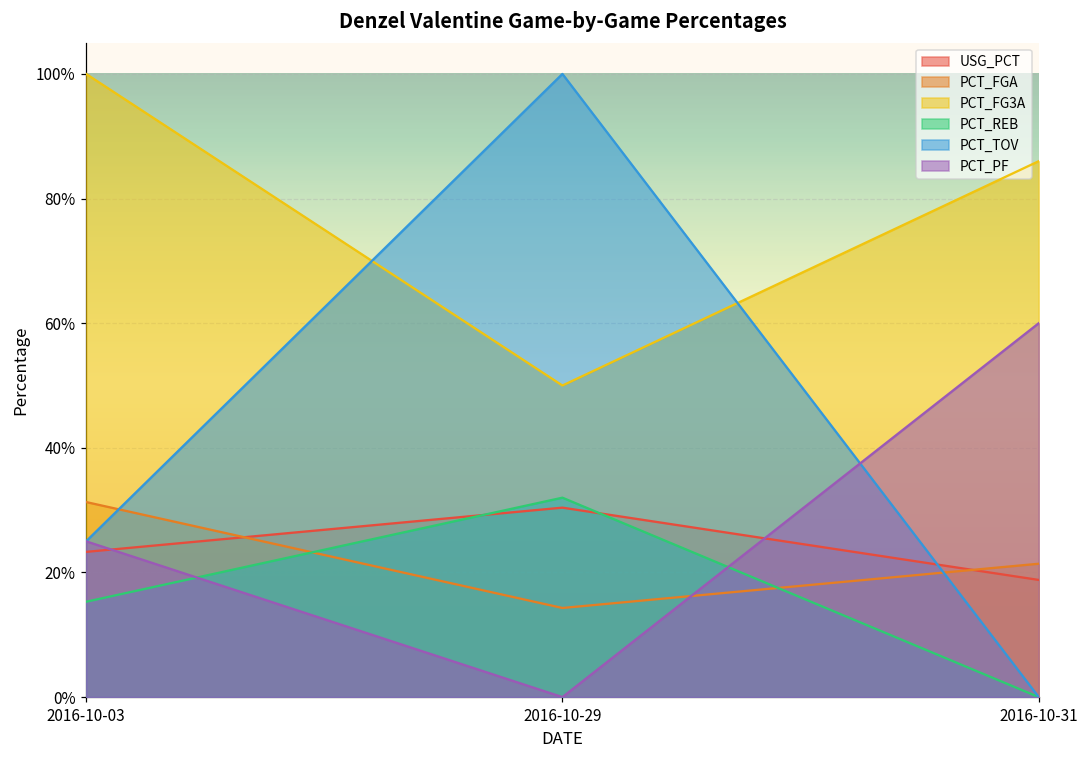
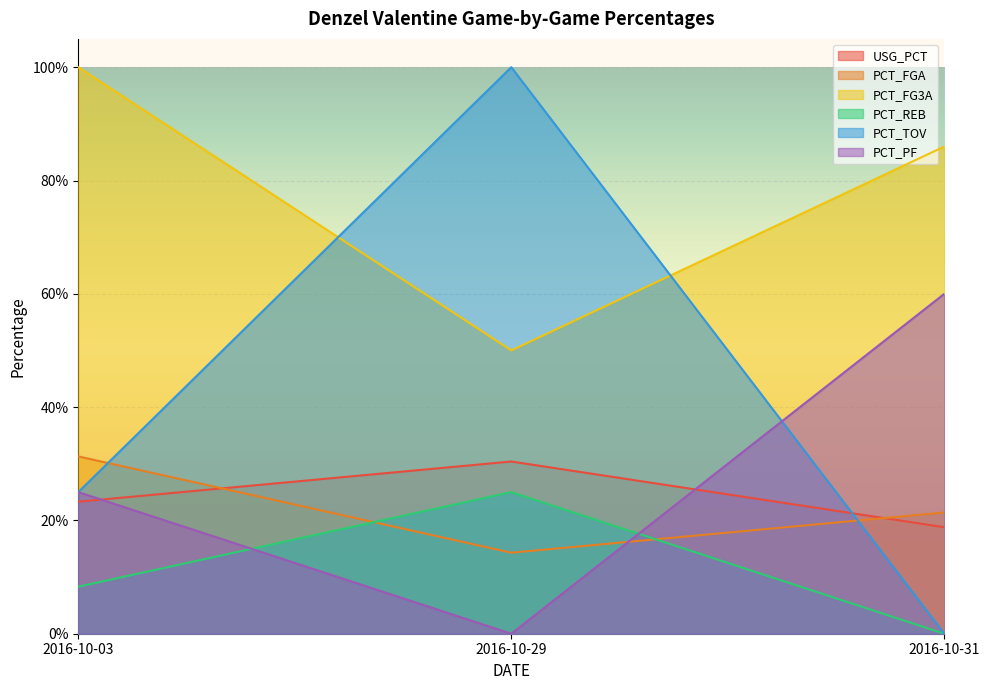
  {
    "PCT_FG3A": {
      "2016-10-03": "100%",
      "2016-10-29": "50%",
      "2016-10-31": "86%"
    },
    "PCT_REB": {
-     "2016-10-03": "15%",
-     "2016-10-29": "32%"
+     "2016-10-03": "8%",
+     "2016-10-29": "25%"
    },
    "PCT_TOV": {
      "2016-10-29": "100%"
    },
    "PCT_PF": {
      "2016-10-29": "0%",
      "2016-10-31": "60%"
    }
  }
